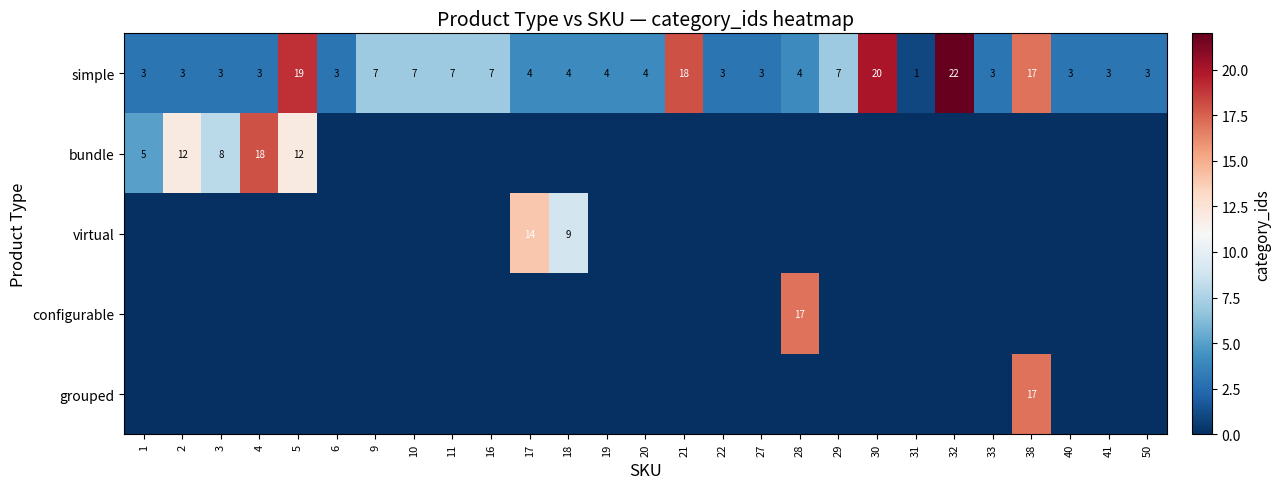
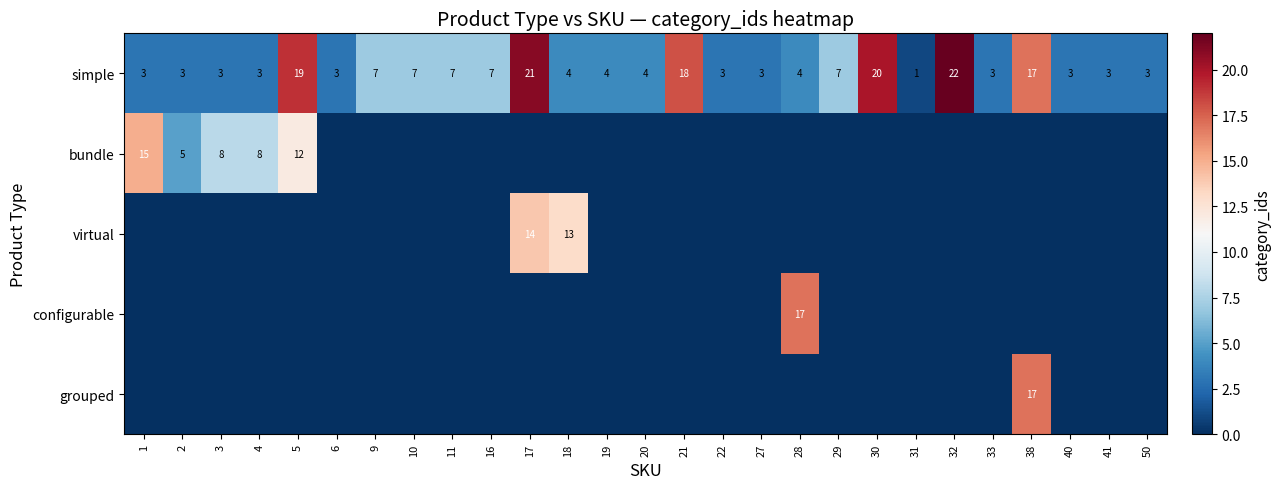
  {
    "simple": {
      "1": 3,
      "2": 3,
      "3": 3,
      "4": 3,
      "5": 19,
      "6": 3,
      "9": 7,
      "10": 7,
      "11": 7,
      "16": 7,
-     "17": 4,
+     "17": 21,
      "18": 4,
      "19": 4,
      "20": 4,
      "21": 18,
      "22": 3,
      "27": 3,
      "28": 4,
      "29": 7,
      "30": 20,
      "31": 1,
      "32": 22,
      "33": 3,
      "38": 17,
      "40": 3,
      "41": 3,
      "50": 3
    },
    "bundle": {
-     "1": 5,
-     "2": 12,
+     "1": 15,
+     "2": 5,
      "3": 8,
-     "4": 18,
+     "4": 8,
      "5": 12
    },
    "virtual": {
      "17": 14,
-     "18": 9
+     "18": 13
    },
    "configurable": {
      "28": 17
    },
    "grouped": {
      "38": 17
    }
  }
